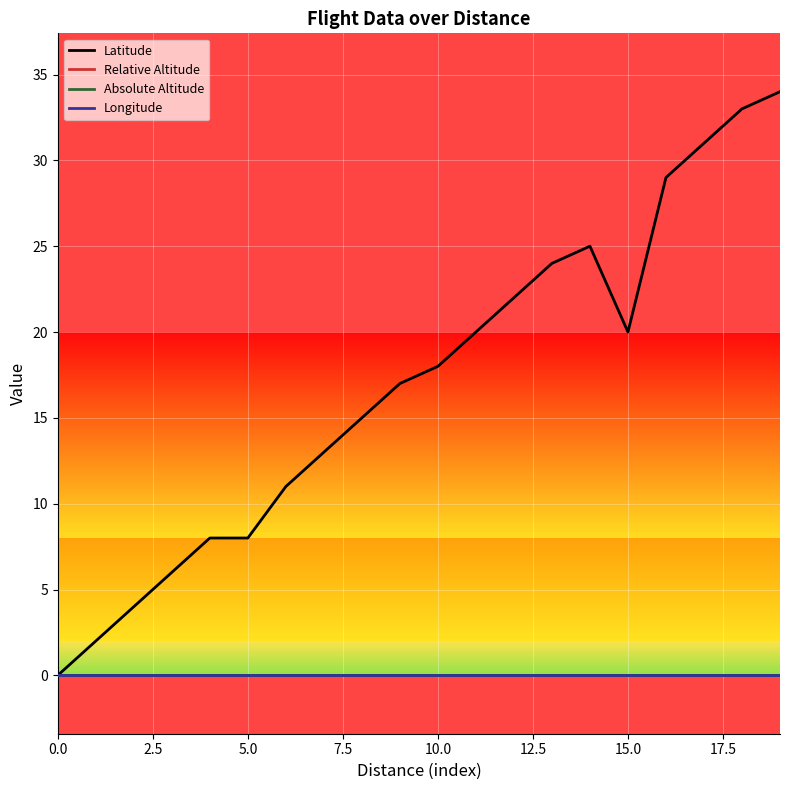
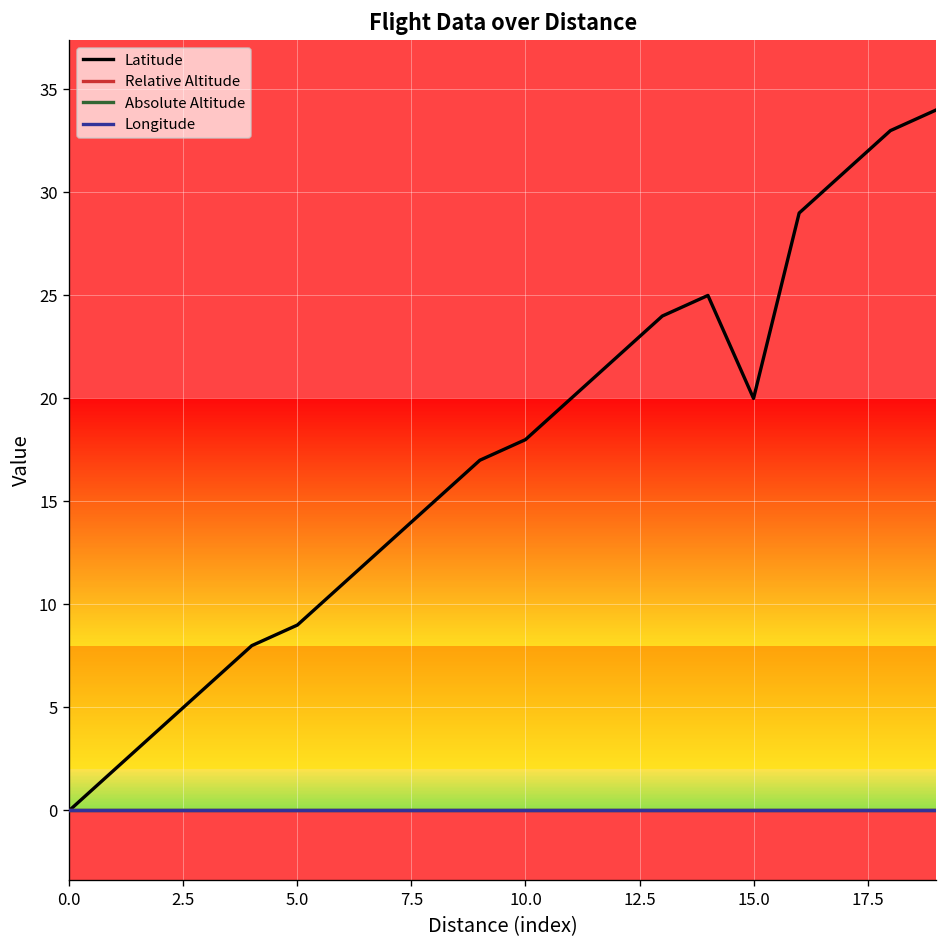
  {
    "Latitude": {
-     "5.0": 8,
+     "5.0": 9,
      "10.0": 18,
      "15.0": 20
    },
    "Longitude": {
      "5.0": 0,
      "10.0": 0,
      "15.0": 0
    }
  }
